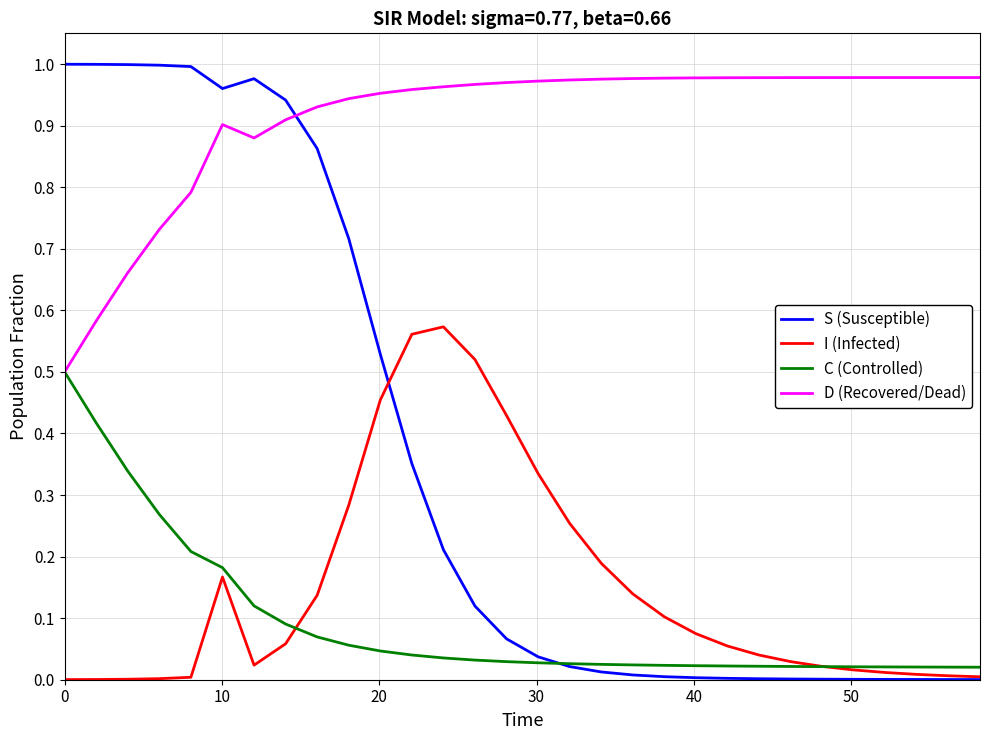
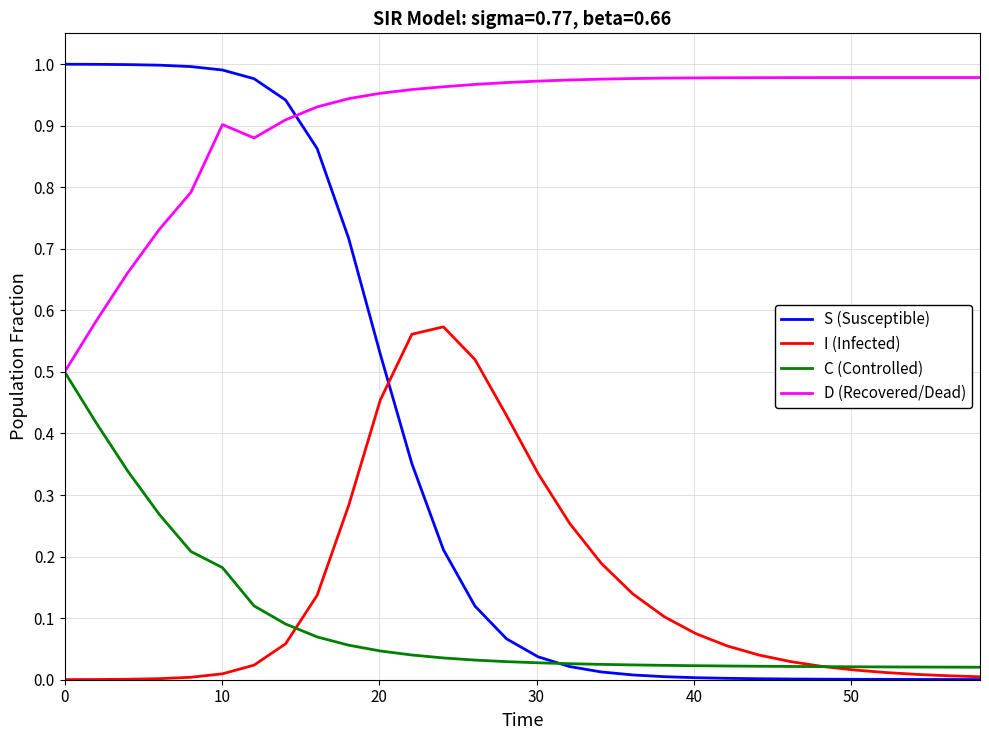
  {
    "S (Susceptible)": {
      "0": 1.00,
-     "10": 0.96
+     "10": 0.99
    },
    "I (Infected)": {
      "0": 0.00,
-     "10": 0.17
+     "10": 0.01
    },
    "C (Controlled)": {
      "10": 0.18
    },
    "D (Recovered/Dead)": {
      "10": 0.90
    }
  }
